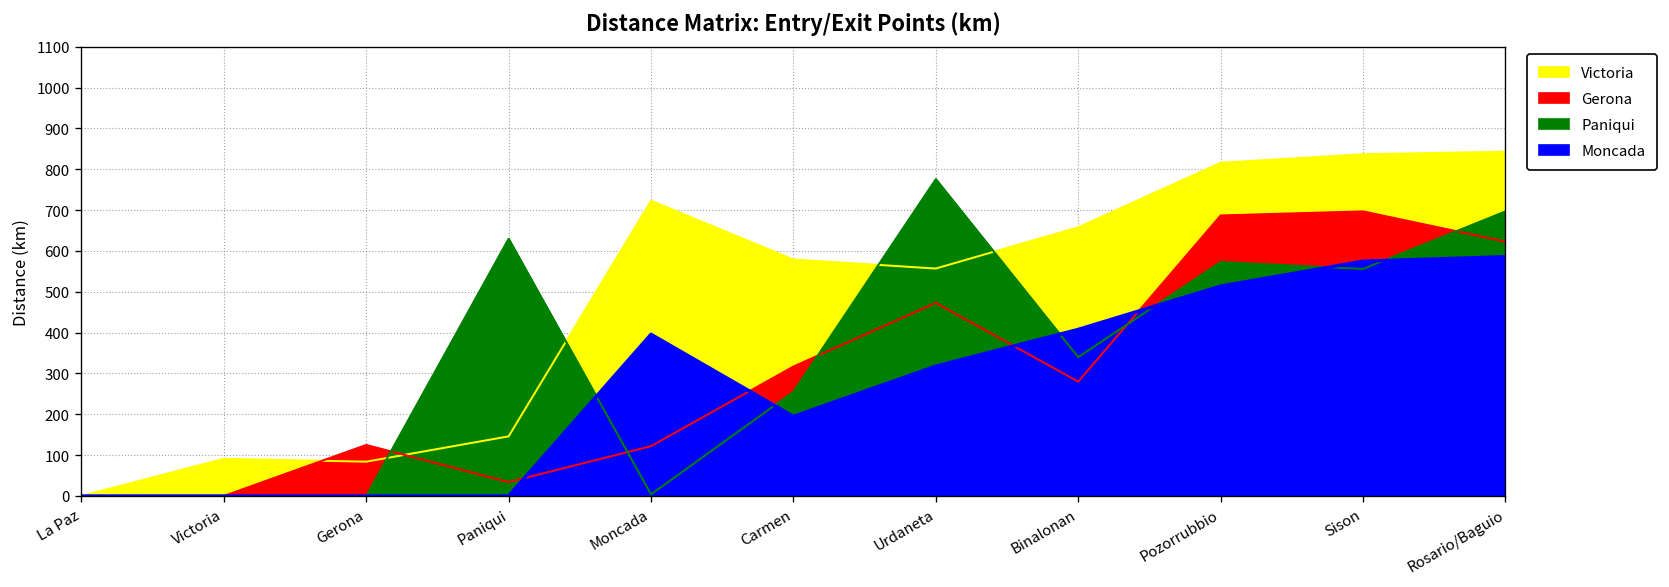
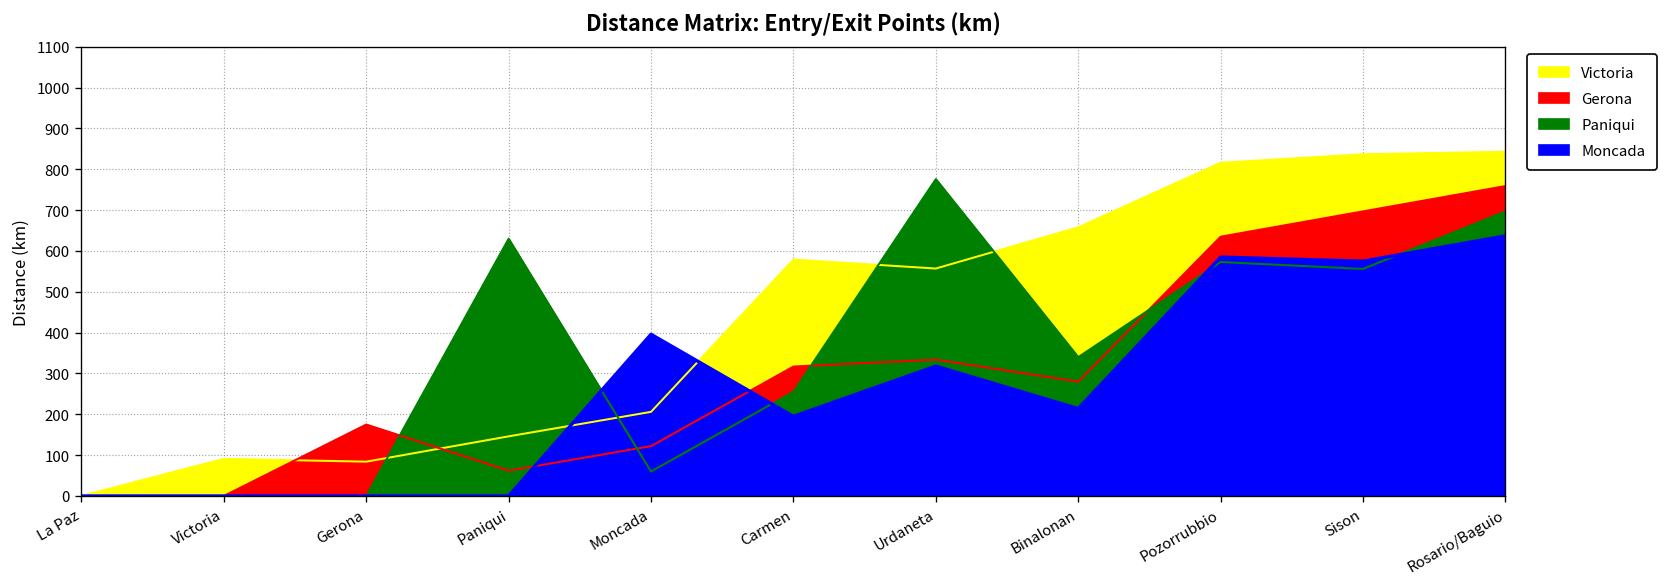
  {
    "Victoria": {
      "Victoria": 90,
      "Gerona": 80,
      "Paniqui": 150,
-     "Moncada": 720,
+     "Moncada": 210,
      "Carmen": 580,
      "Urdaneta": 560,
      "Binalonan": 660,
      "Pozorrubbio": 820,
      "Sison": 840,
      "Rosario/Baguio": 840
    },
    "Gerona": {
-     "Gerona": 130,
-     "Paniqui": 30,
+     "Gerona": 180,
+     "Paniqui": 60,
      "Moncada": 120,
      "Carmen": 320,
-     "Urdaneta": 470,
+     "Urdaneta": 330,
      "Binalonan": 280,
-     "Pozorrubbio": 690,
+     "Pozorrubbio": 640,
      "Sison": 700,
-     "Rosario/Baguio": 620
+     "Rosario/Baguio": 760
    },
    "Paniqui": {
      "Paniqui": 630,
-     "Moncada": 0,
+     "Moncada": 60,
      "Carmen": 260,
      "Urdaneta": 780,
      "Binalonan": 340,
      "Pozorrubbio": 570,
      "Sison": 560,
      "Rosario/Baguio": 700
    },
    "Moncada": {
      "Paniqui": 0,
      "Moncada": 400,
      "Carmen": 200,
      "Urdaneta": 320,
-     "Binalonan": 410,
-     "Pozorrubbio": 510,
+     "Binalonan": 210,
+     "Pozorrubbio": 590,
      "Sison": 580,
-     "Rosario/Baguio": 590
+     "Rosario/Baguio": 640
    }
  }
